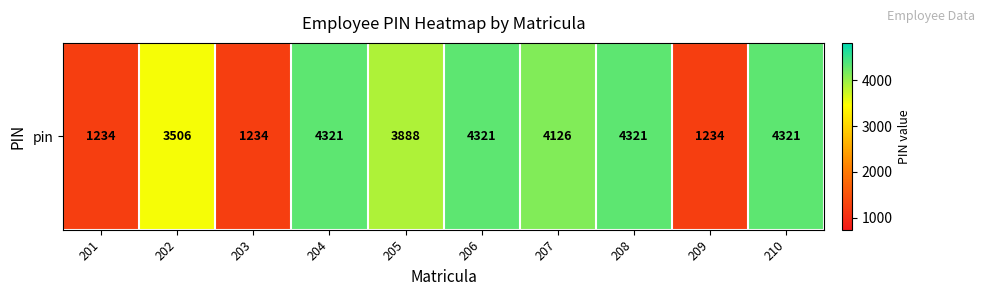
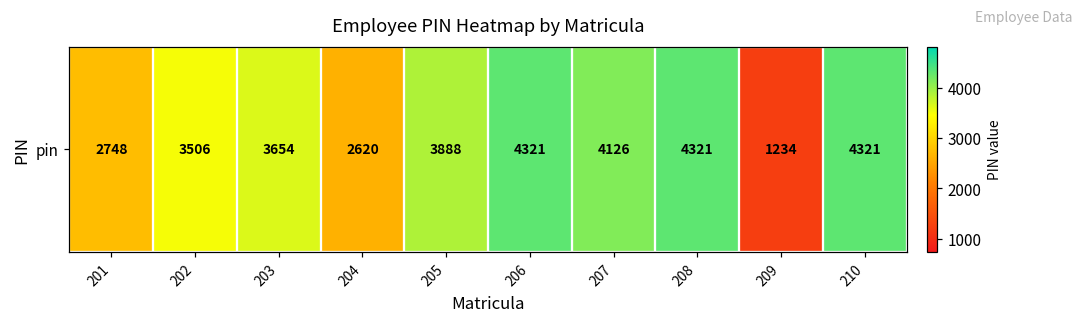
  {
    "pin": {
-     "201": 1234,
+     "201": 2748,
      "202": 3506,
-     "203": 1234,
-     "204": 4321,
+     "203": 3654,
+     "204": 2620,
      "205": 3888,
      "206": 4321,
      "207": 4126,
      "208": 4321,
      "209": 1234,
      "210": 4321
    }
  }
